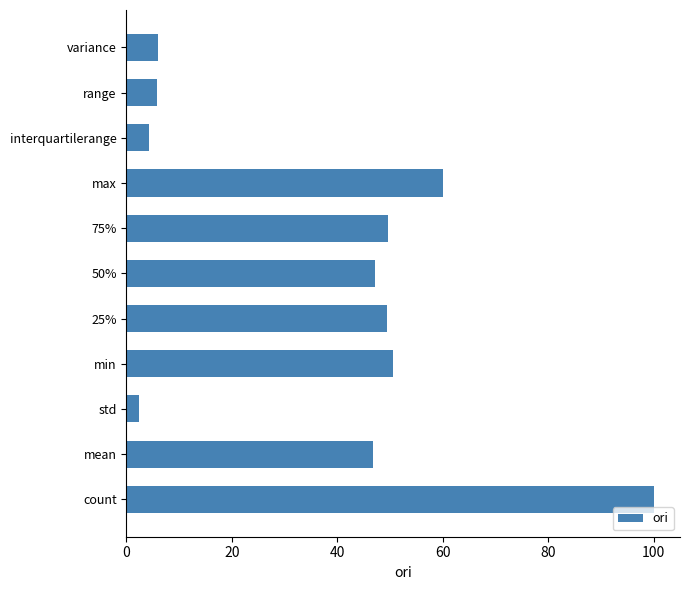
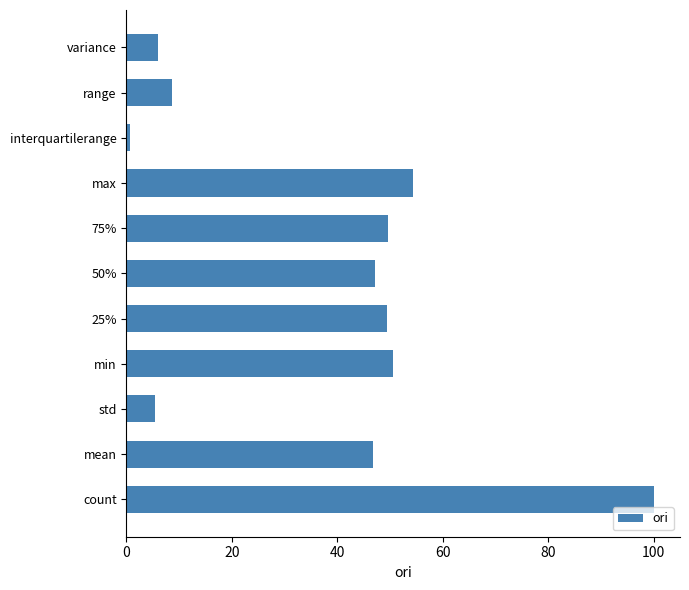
  {
    "variance": 6,
-   "range": 6,
-   "interquartilerange": 4,
-   "max": 60,
+   "range": 9,
+   "interquartilerange": 1,
+   "max": 54,
    "75%": 50,
    "50%": 47,
    "25%": 49,
    "min": 51,
-   "std": 2,
+   "std": 5,
    "mean": 47,
    "count": 100
  }
